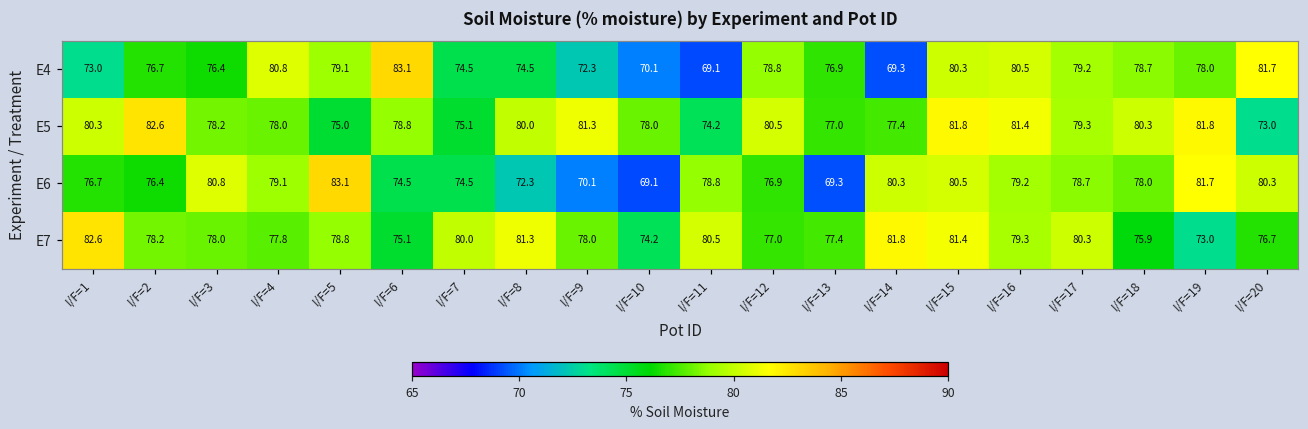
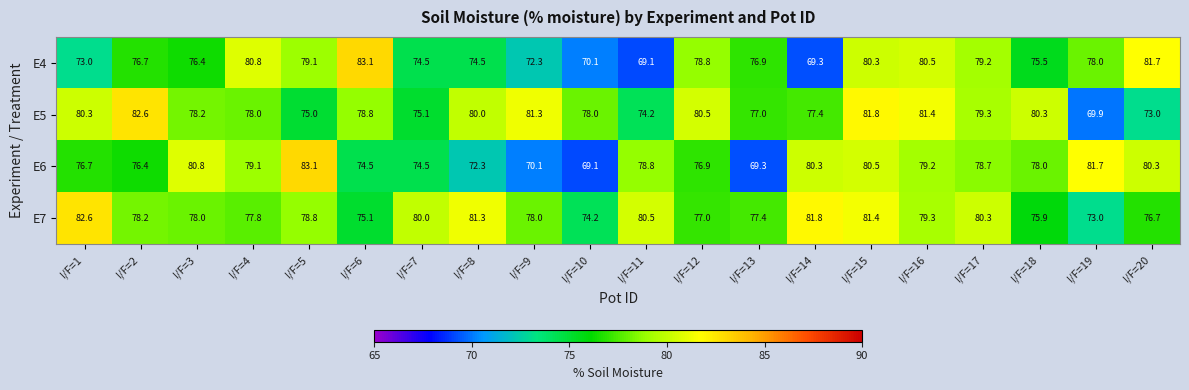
  {
    "E4": {
      "I/F=1": 73.0,
      "I/F=2": 76.7,
      "I/F=3": 76.4,
      "I/F=4": 80.8,
      "I/F=5": 79.1,
      "I/F=6": 83.1,
      "I/F=7": 74.5,
      "I/F=8": 74.5,
      "I/F=9": 72.3,
      "I/F=10": 70.1,
      "I/F=11": 69.1,
      "I/F=12": 78.8,
      "I/F=13": 76.9,
      "I/F=14": 69.3,
      "I/F=15": 80.3,
      "I/F=16": 80.5,
      "I/F=17": 79.2,
-     "I/F=18": 78.7,
+     "I/F=18": 75.5,
      "I/F=19": 78.0,
      "I/F=20": 81.7
    },
    "E5": {
      "I/F=1": 80.3,
      "I/F=2": 82.6,
      "I/F=3": 78.2,
      "I/F=4": 78.0,
      "I/F=5": 75.0,
      "I/F=6": 78.8,
      "I/F=7": 75.1,
      "I/F=8": 80.0,
      "I/F=9": 81.3,
      "I/F=10": 78.0,
      "I/F=11": 74.2,
      "I/F=12": 80.5,
      "I/F=13": 77.0,
      "I/F=14": 77.4,
      "I/F=15": 81.8,
      "I/F=16": 81.4,
      "I/F=17": 79.3,
      "I/F=18": 80.3,
-     "I/F=19": 81.8,
+     "I/F=19": 69.9,
      "I/F=20": 73.0
    },
    "E6": {
      "I/F=1": 76.7,
      "I/F=2": 76.4,
      "I/F=3": 80.8,
      "I/F=4": 79.1,
      "I/F=5": 83.1,
      "I/F=6": 74.5,
      "I/F=7": 74.5,
      "I/F=8": 72.3,
      "I/F=9": 70.1,
      "I/F=10": 69.1,
      "I/F=11": 78.8,
      "I/F=12": 76.9,
      "I/F=13": 69.3,
      "I/F=14": 80.3,
      "I/F=15": 80.5,
      "I/F=16": 79.2,
      "I/F=17": 78.7,
      "I/F=18": 78.0,
      "I/F=19": 81.7,
      "I/F=20": 80.3
    },
    "E7": {
      "I/F=1": 82.6,
      "I/F=2": 78.2,
      "I/F=3": 78.0,
      "I/F=4": 77.8,
      "I/F=5": 78.8,
      "I/F=6": 75.1,
      "I/F=7": 80.0,
      "I/F=8": 81.3,
      "I/F=9": 78.0,
      "I/F=10": 74.2,
      "I/F=11": 80.5,
      "I/F=12": 77.0,
      "I/F=13": 77.4,
      "I/F=14": 81.8,
      "I/F=15": 81.4,
      "I/F=16": 79.3,
      "I/F=17": 80.3,
      "I/F=18": 75.9,
      "I/F=19": 73.0,
      "I/F=20": 76.7
    }
  }
